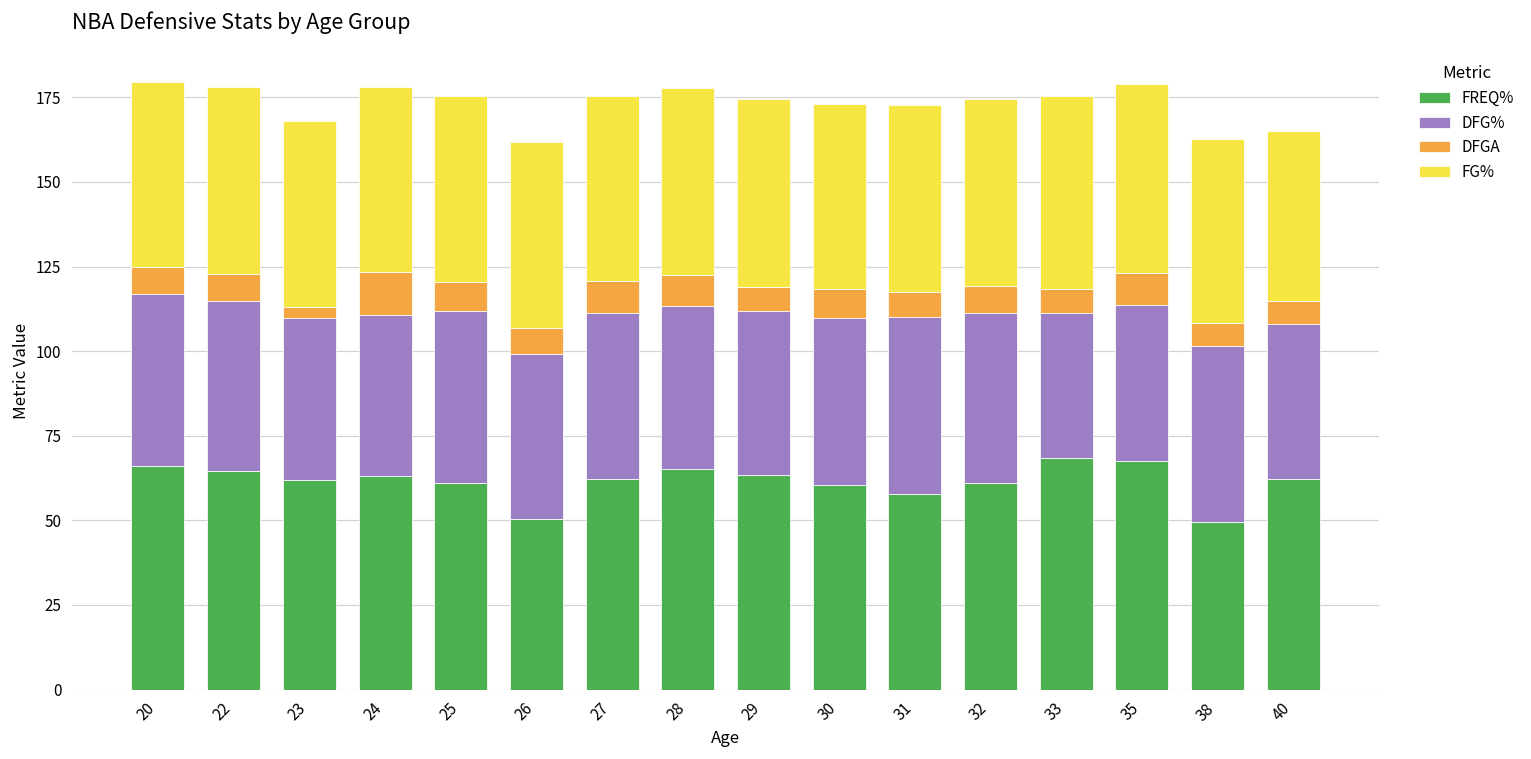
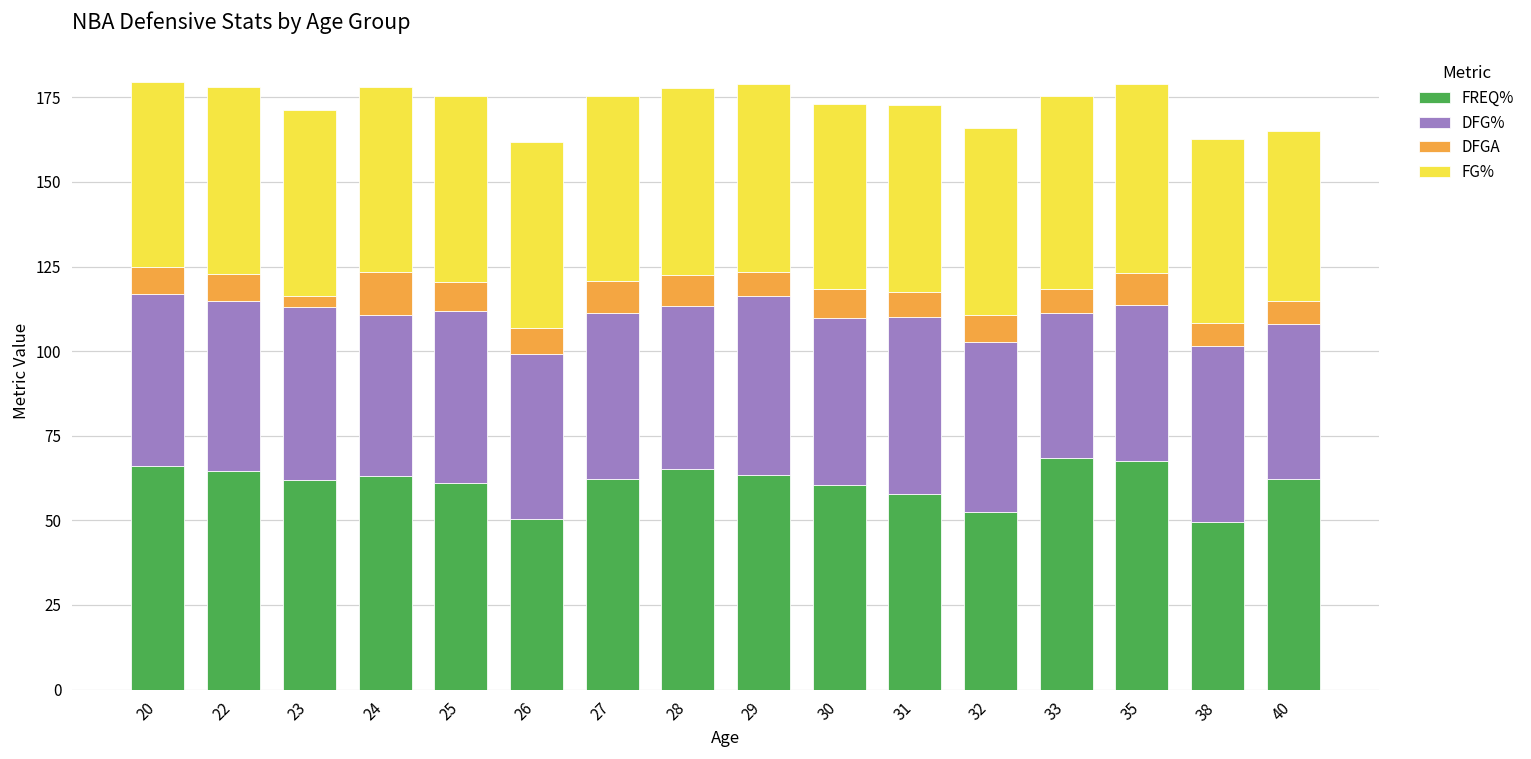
  {
    "FREQ%": {
      "20": 66,
      "22": 64,
      "23": 62,
      "24": 63,
      "25": 61,
      "26": 50,
      "27": 62,
      "28": 65,
      "29": 63,
      "30": 60,
      "31": 58,
-     "32": 61,
+     "32": 53,
      "33": 68,
      "35": 67,
      "38": 49,
      "40": 62
    },
    "DFG%": {
      "20": 51,
      "22": 50,
-     "23": 48,
+     "23": 51,
      "24": 48,
      "25": 51,
      "26": 49,
      "27": 49,
      "28": 48,
-     "29": 49,
+     "29": 53,
      "30": 49,
      "31": 52,
      "32": 50,
      "33": 43,
      "35": 46,
      "38": 52,
      "40": 46
    },
    "DFGA": {
      "20": 8,
      "22": 8,
      "23": 3,
      "24": 13,
      "25": 9,
      "26": 8,
      "27": 9,
      "28": 9,
      "29": 7,
      "30": 8,
      "31": 8,
      "32": 8,
      "33": 7,
      "35": 10,
      "38": 7,
      "40": 7
    },
    "FG%": {
      "20": 55,
      "22": 55,
      "23": 55,
      "24": 55,
      "25": 55,
      "26": 55,
      "27": 55,
      "28": 55,
      "29": 56,
      "30": 55,
      "31": 55,
      "32": 55,
      "33": 57,
      "35": 56,
      "38": 54,
      "40": 50
    }
  }
